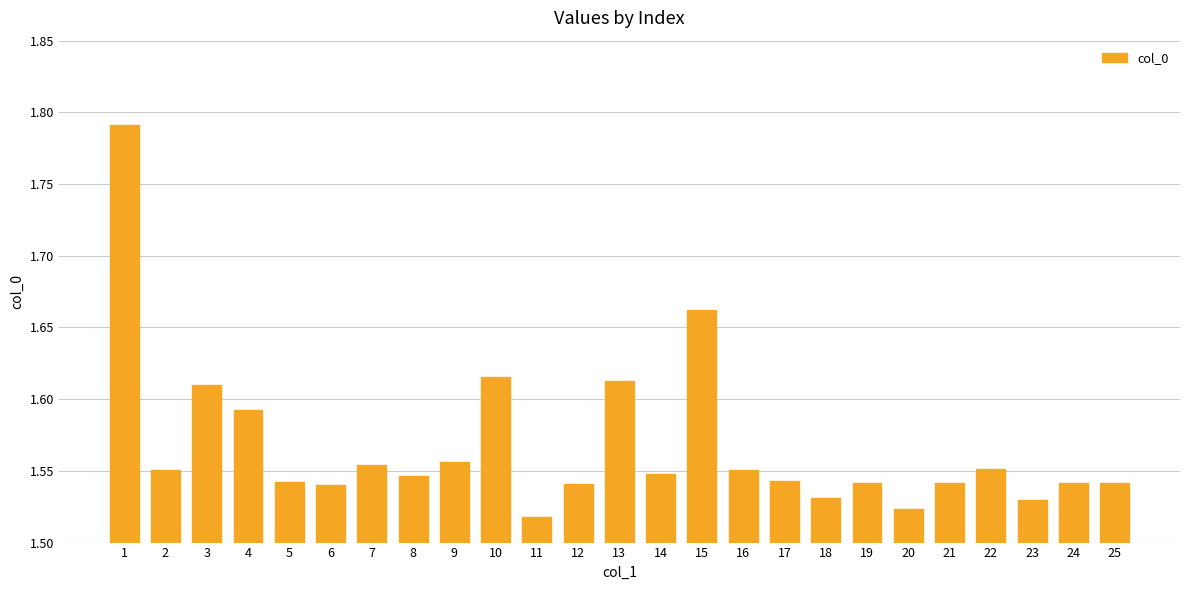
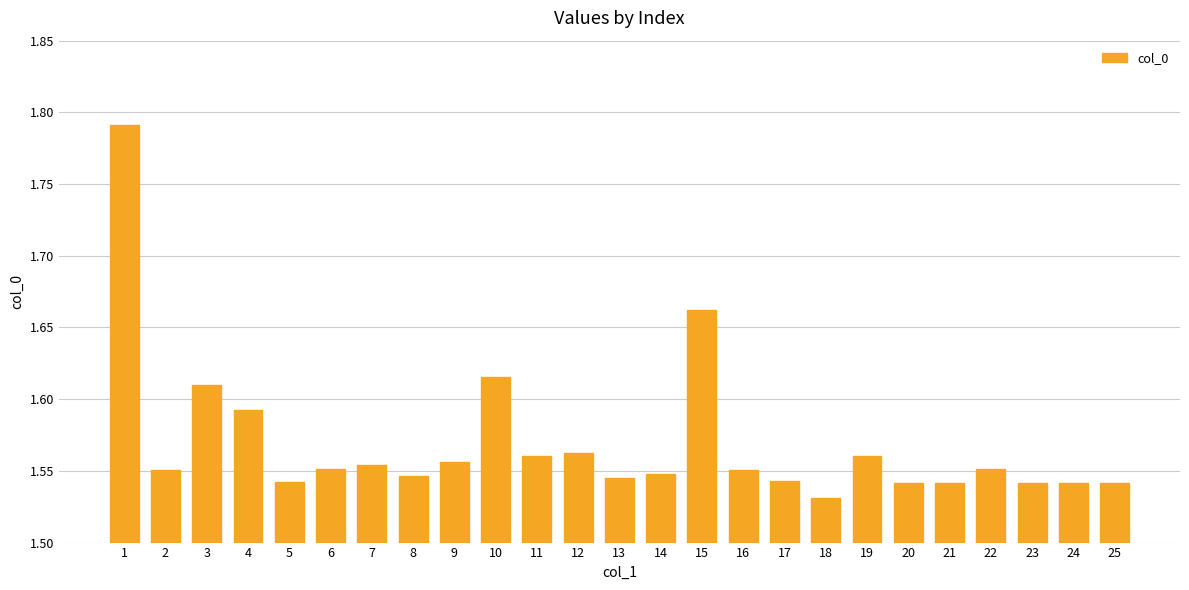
  {
    "1": 1.791,
    "2": 1.550,
    "3": 1.610,
    "4": 1.593,
    "5": 1.543,
-   "6": 1.540,
+   "6": 1.551,
    "7": 1.554,
    "8": 1.547,
    "9": 1.556,
    "10": 1.615,
-   "11": 1.518,
-   "12": 1.541,
-   "13": 1.612,
+   "11": 1.561,
+   "12": 1.563,
+   "13": 1.545,
    "14": 1.548,
    "15": 1.662,
    "16": 1.550,
    "17": 1.543,
    "18": 1.531,
-   "19": 1.542,
-   "20": 1.523,
+   "19": 1.561,
+   "20": 1.542,
    "21": 1.542,
    "22": 1.552,
-   "23": 1.530,
+   "23": 1.542,
    "24": 1.542,
    "25": 1.542
  }
